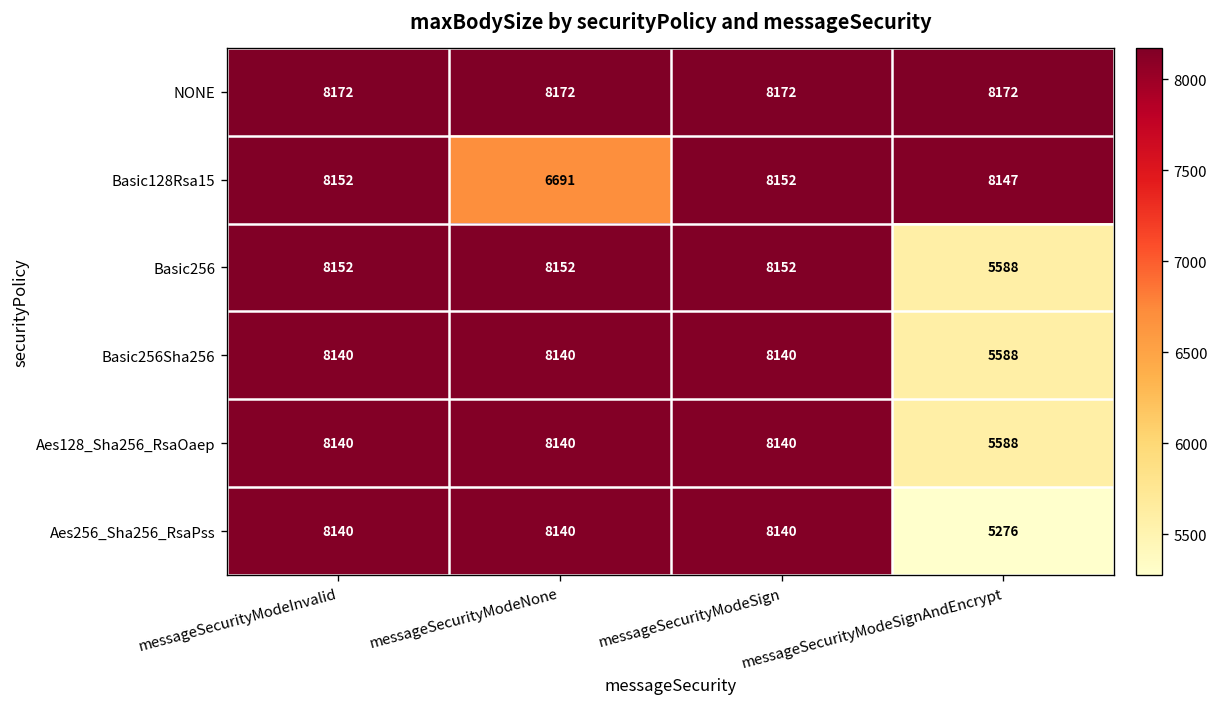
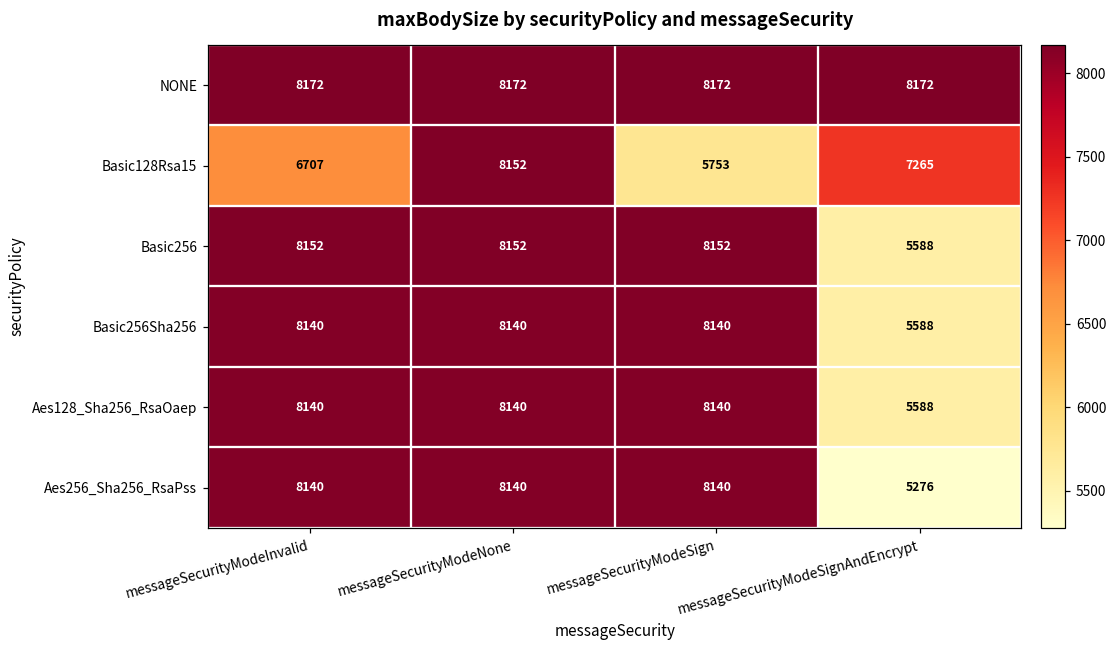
  {
    "NONE": {
      "messageSecurityModeInvalid": 8172,
      "messageSecurityModeNone": 8172,
      "messageSecurityModeSign": 8172,
      "messageSecurityModeSignAndEncrypt": 8172
    },
    "Basic128Rsa15": {
-     "messageSecurityModeInvalid": 8152,
-     "messageSecurityModeNone": 6691,
-     "messageSecurityModeSign": 8152,
-     "messageSecurityModeSignAndEncrypt": 8147
+     "messageSecurityModeInvalid": 6707,
+     "messageSecurityModeNone": 8152,
+     "messageSecurityModeSign": 5753,
+     "messageSecurityModeSignAndEncrypt": 7265
    },
    "Basic256": {
      "messageSecurityModeInvalid": 8152,
      "messageSecurityModeNone": 8152,
      "messageSecurityModeSign": 8152,
      "messageSecurityModeSignAndEncrypt": 5588
    },
    "Basic256Sha256": {
      "messageSecurityModeInvalid": 8140,
      "messageSecurityModeNone": 8140,
      "messageSecurityModeSign": 8140,
      "messageSecurityModeSignAndEncrypt": 5588
    },
    "Aes128_Sha256_RsaOaep": {
      "messageSecurityModeInvalid": 8140,
      "messageSecurityModeNone": 8140,
      "messageSecurityModeSign": 8140,
      "messageSecurityModeSignAndEncrypt": 5588
    },
    "Aes256_Sha256_RsaPss": {
      "messageSecurityModeInvalid": 8140,
      "messageSecurityModeNone": 8140,
      "messageSecurityModeSign": 8140,
      "messageSecurityModeSignAndEncrypt": 5276
    }
  }
